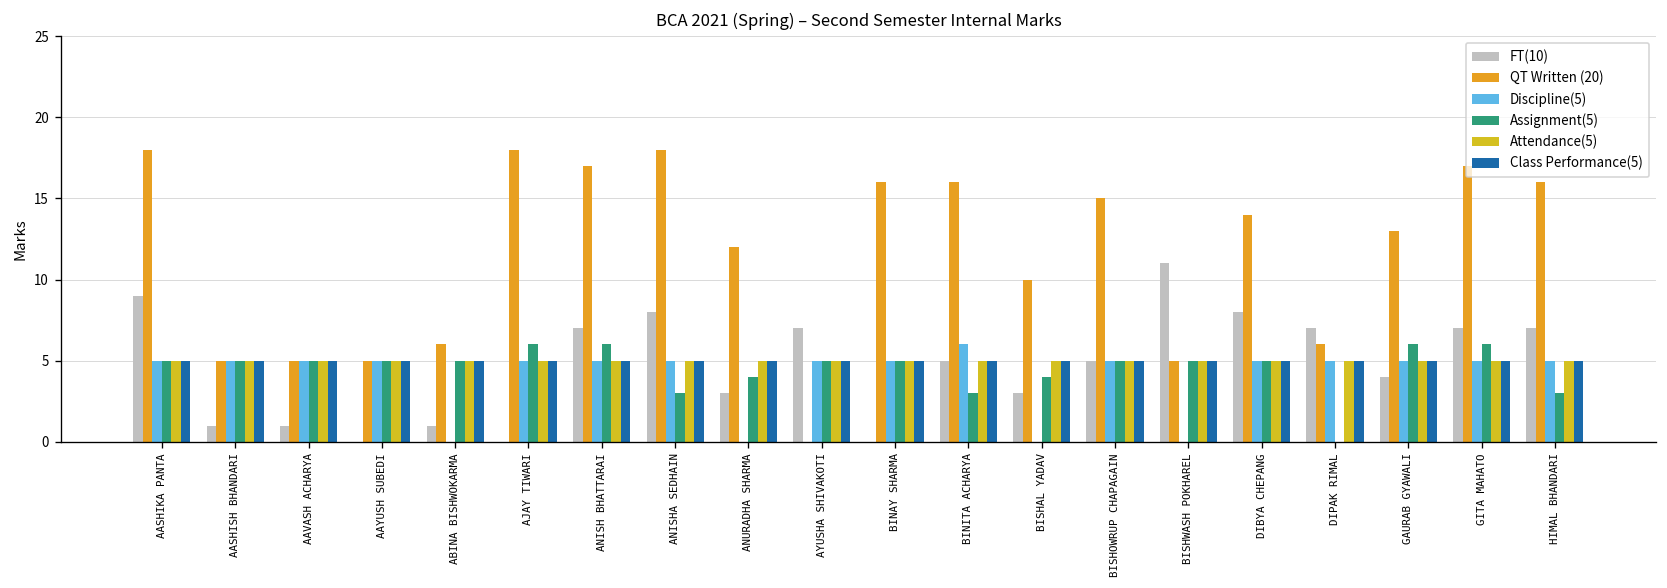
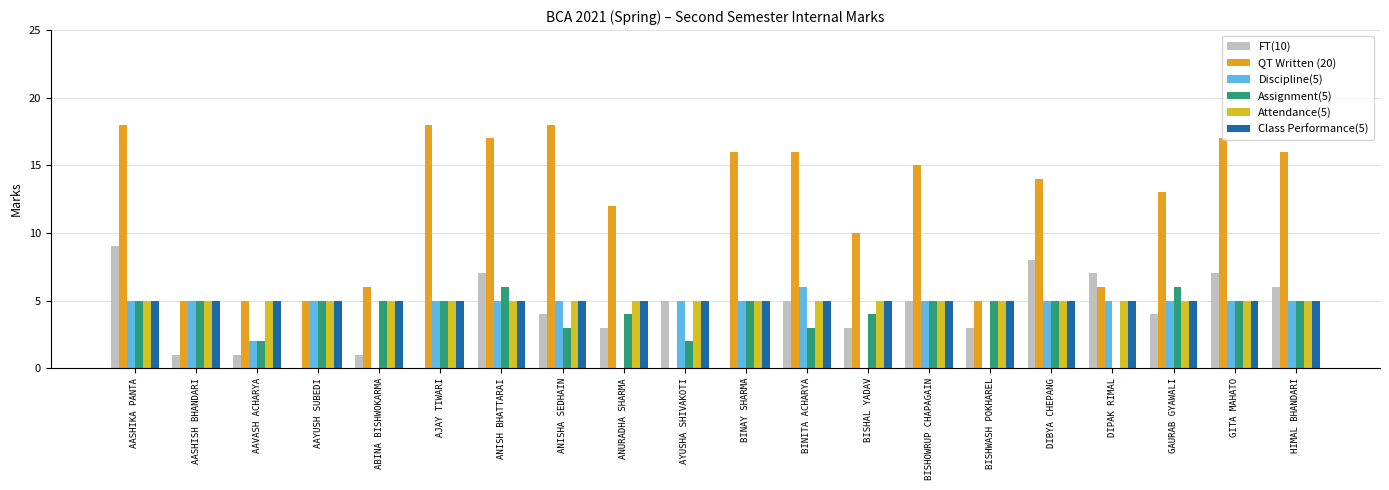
  {
    "FT(10)": {
      "AASHIKA PANTA": 9,
      "AASHISH BHANDARI": 1,
      "AAVASH ACHARYA": 1,
      "AAYUSH SUBEDI": 0,
      "ABINA BISHWOKARMA": 1,
      "AJAY TIWARI": 0,
      "ANISH BHATTARAI": 7,
-     "ANISHA SEDHAIN": 8,
+     "ANISHA SEDHAIN": 4,
      "ANURADHA SHARMA": 3,
-     "AYUSHA SHIVAKOTI": 7,
+     "AYUSHA SHIVAKOTI": 5,
      "BINAY SHARMA": 0,
      "BINITA ACHARYA": 5,
      "BISHAL YADAV": 3,
      "BISHOWRUP CHAPAGAIN": 5,
-     "BISHWASH POKHAREL": 11,
+     "BISHWASH POKHAREL": 3,
      "DIBYA CHEPANG": 8,
      "DIPAK RIMAL": 7,
      "GAURAB GYAWALI": 4,
      "GITA MAHATO": 7,
-     "HIMAL BHANDARI": 7
+     "HIMAL BHANDARI": 6
    },
    "Discipline(5)": {
      "AASHIKA PANTA": 5,
      "AASHISH BHANDARI": 5,
-     "AAVASH ACHARYA": 5,
+     "AAVASH ACHARYA": 2,
      "AAYUSH SUBEDI": 5,
      "ABINA BISHWOKARMA": 0,
      "AJAY TIWARI": 5,
      "ANISH BHATTARAI": 5,
      "ANISHA SEDHAIN": 5,
      "ANURADHA SHARMA": 0,
      "AYUSHA SHIVAKOTI": 5,
      "BINAY SHARMA": 5,
      "BINITA ACHARYA": 6,
      "BISHAL YADAV": 0,
      "BISHOWRUP CHAPAGAIN": 5,
      "BISHWASH POKHAREL": 0,
      "DIBYA CHEPANG": 5,
      "DIPAK RIMAL": 5,
      "GAURAB GYAWALI": 5,
      "GITA MAHATO": 5,
      "HIMAL BHANDARI": 5
    },
    "Assignment(5)": {
      "AASHIKA PANTA": 5,
      "AASHISH BHANDARI": 5,
-     "AAVASH ACHARYA": 5,
+     "AAVASH ACHARYA": 2,
      "AAYUSH SUBEDI": 5,
      "ABINA BISHWOKARMA": 5,
-     "AJAY TIWARI": 6,
+     "AJAY TIWARI": 5,
      "ANISH BHATTARAI": 6,
      "ANISHA SEDHAIN": 3,
      "ANURADHA SHARMA": 4,
-     "AYUSHA SHIVAKOTI": 5,
+     "AYUSHA SHIVAKOTI": 2,
      "BINAY SHARMA": 5,
      "BINITA ACHARYA": 3,
      "BISHAL YADAV": 4,
      "BISHOWRUP CHAPAGAIN": 5,
      "BISHWASH POKHAREL": 5,
      "DIBYA CHEPANG": 5,
      "DIPAK RIMAL": 0,
      "GAURAB GYAWALI": 6,
-     "GITA MAHATO": 6,
-     "HIMAL BHANDARI": 3
+     "GITA MAHATO": 5,
+     "HIMAL BHANDARI": 5
    },
    "Class Performance(5)": {
      "AASHIKA PANTA": 5,
      "AASHISH BHANDARI": 5,
      "AAVASH ACHARYA": 5,
      "AAYUSH SUBEDI": 5,
      "ABINA BISHWOKARMA": 5,
      "AJAY TIWARI": 5,
      "ANISH BHATTARAI": 5,
      "ANISHA SEDHAIN": 5,
      "ANURADHA SHARMA": 5,
      "AYUSHA SHIVAKOTI": 5,
      "BINAY SHARMA": 5,
      "BINITA ACHARYA": 5,
      "BISHAL YADAV": 5,
      "BISHOWRUP CHAPAGAIN": 5,
      "BISHWASH POKHAREL": 5,
      "DIBYA CHEPANG": 5,
      "DIPAK RIMAL": 5,
      "GAURAB GYAWALI": 5,
      "GITA MAHATO": 5,
      "HIMAL BHANDARI": 5
    }
  }
